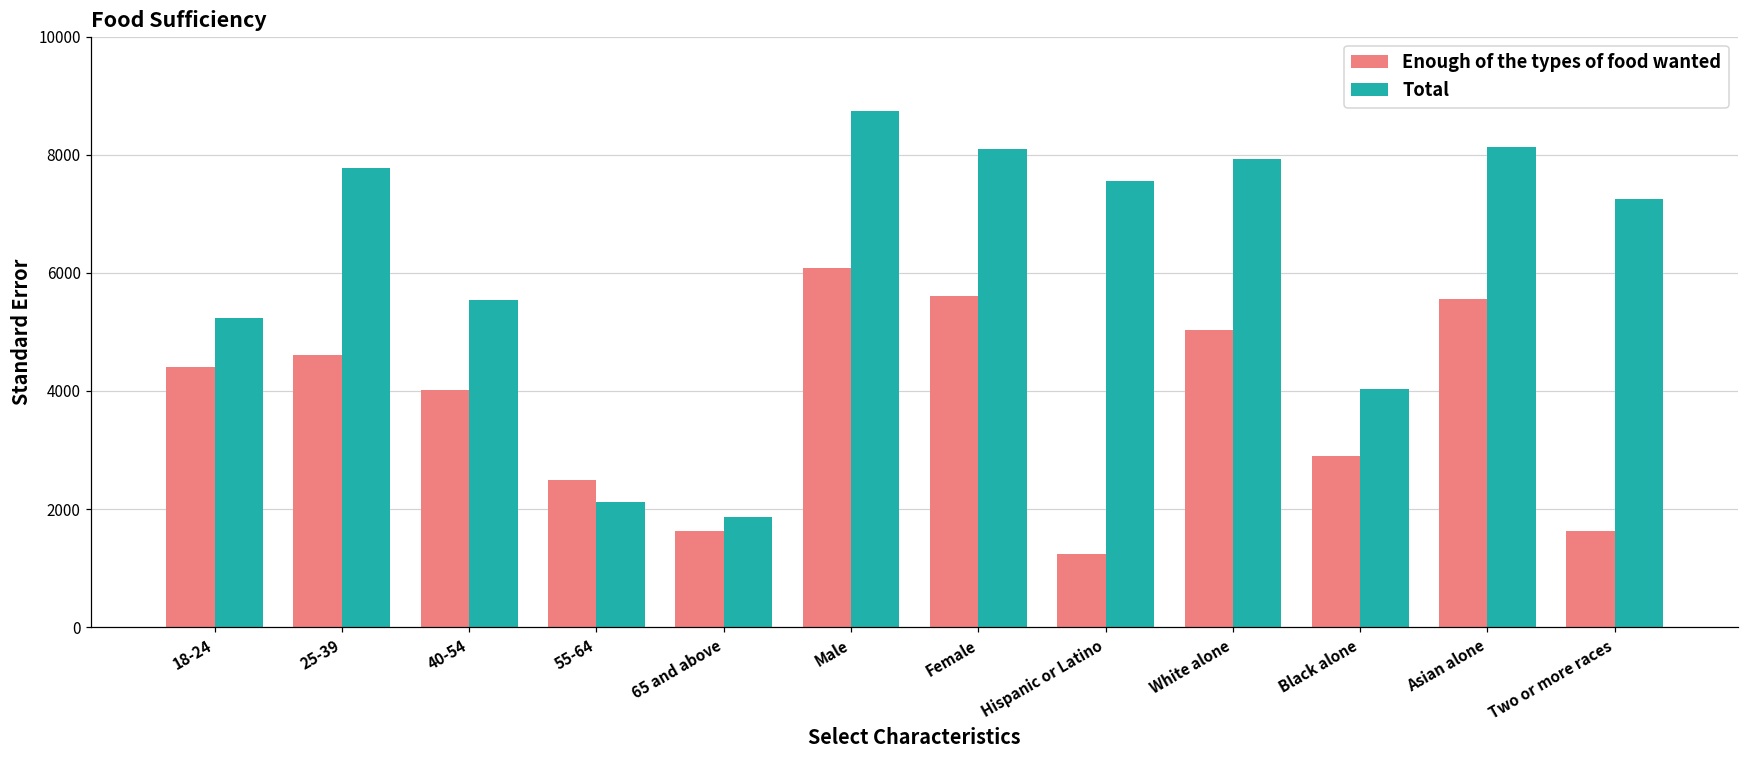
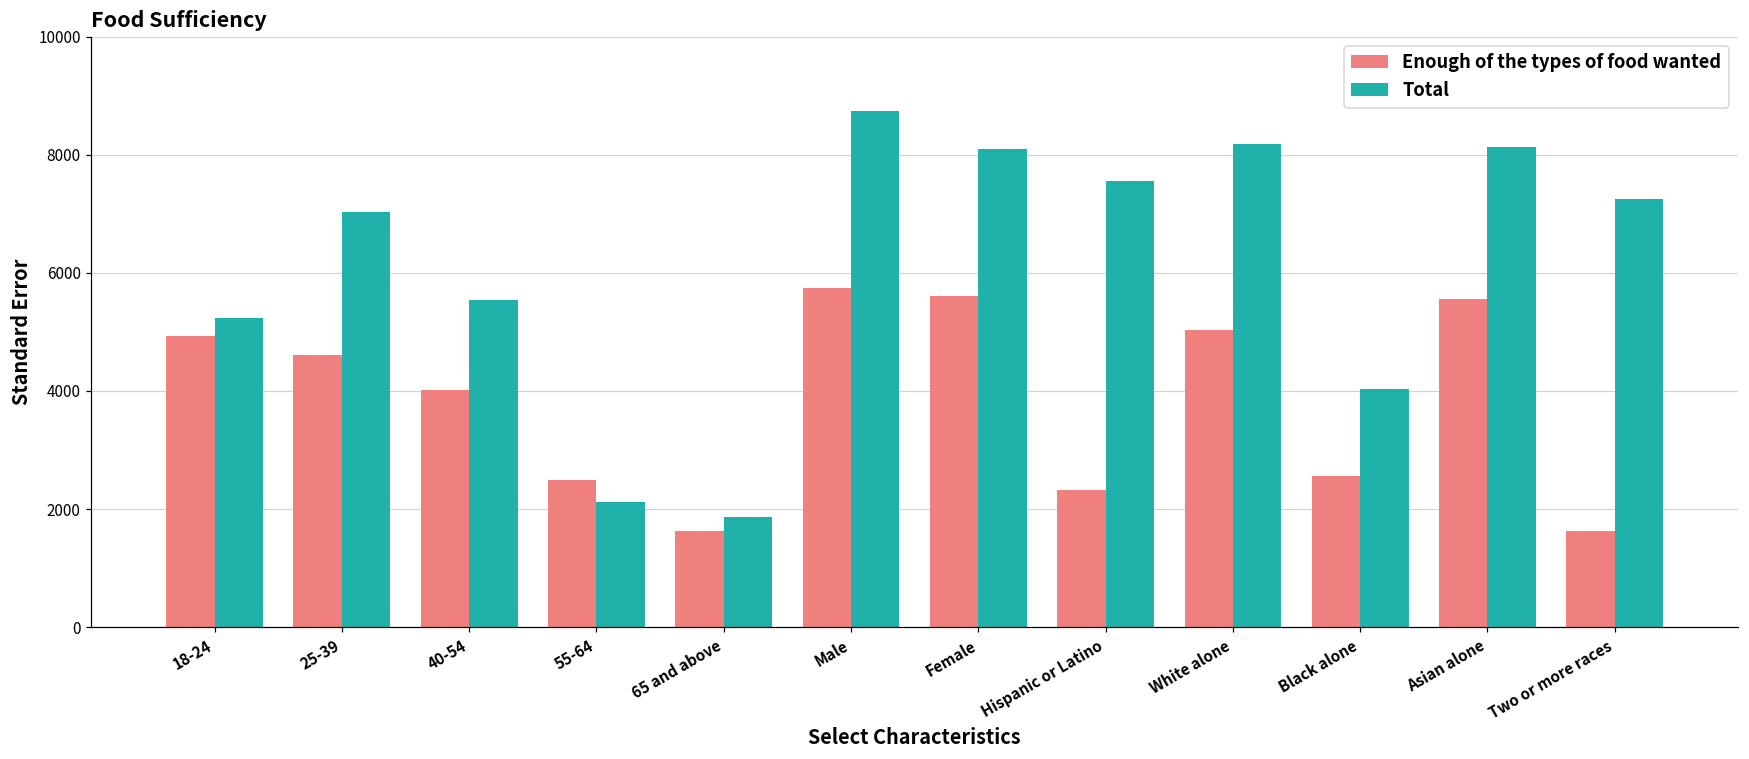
  {
    "Enough of the types of food wanted": {
-     "18-24": 4400,
+     "18-24": 4900,
      "25-39": 4600,
      "40-54": 4000,
      "55-64": 2500,
      "65 and above": 1600,
-     "Male": 6100,
+     "Male": 5700,
      "Female": 5600,
-     "Hispanic or Latino": 1200,
+     "Hispanic or Latino": 2300,
      "White alone": 5000,
-     "Black alone": 2900,
+     "Black alone": 2600,
      "Asian alone": 5600,
      "Two or more races": 1600
    },
    "Total": {
      "18-24": 5200,
-     "25-39": 7800,
+     "25-39": 7000,
      "40-54": 5500,
      "55-64": 2100,
      "65 and above": 1900,
      "Male": 8700,
      "Female": 8100,
      "Hispanic or Latino": 7600,
-     "White alone": 7900,
+     "White alone": 8200,
      "Black alone": 4000,
      "Asian alone": 8100,
      "Two or more races": 7200
    }
  }
